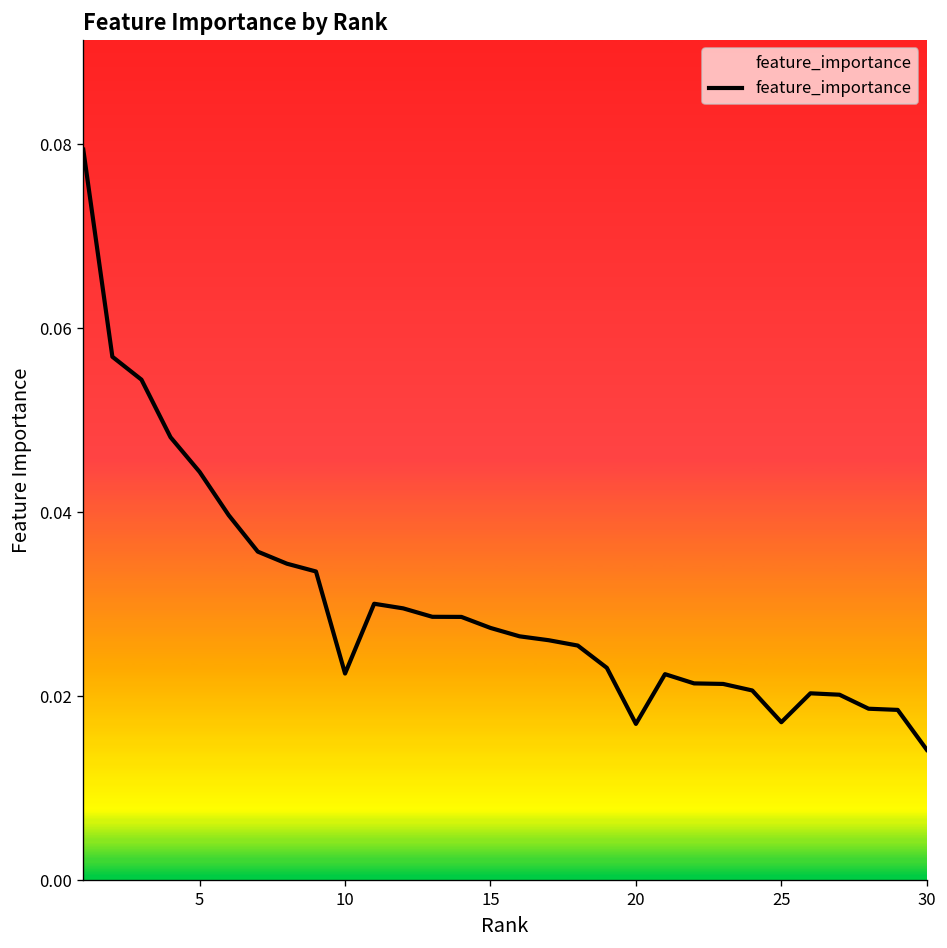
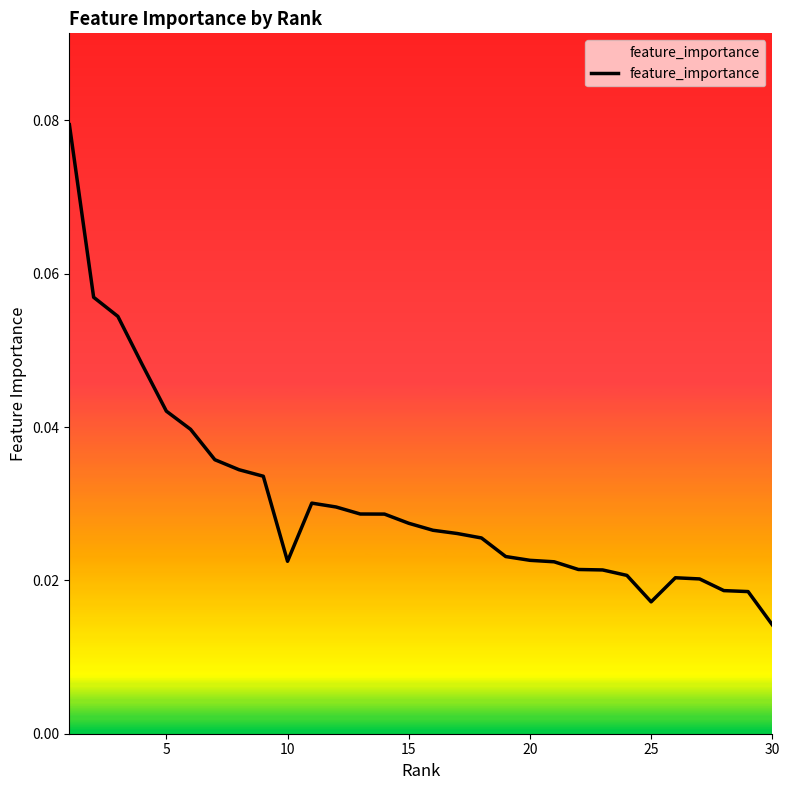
  {
-   "5": 0.044,
+   "5": 0.042,
    "10": 0.022,
    "15": 0.027,
-   "20": 0.017,
+   "20": 0.023,
    "25": 0.017,
    "30": 0.014
  }
